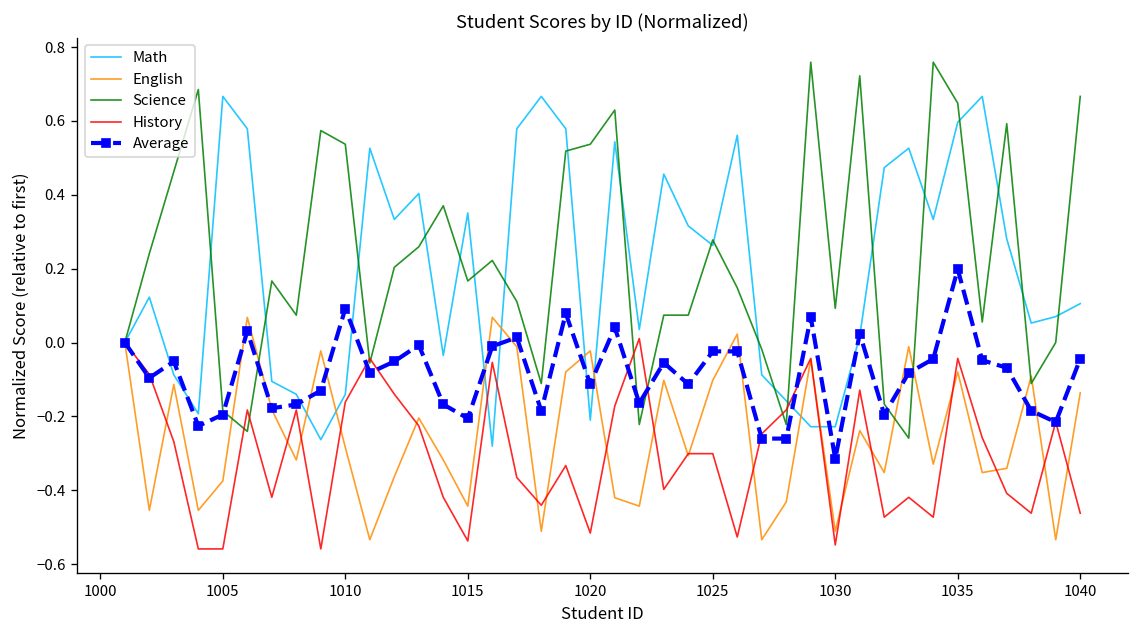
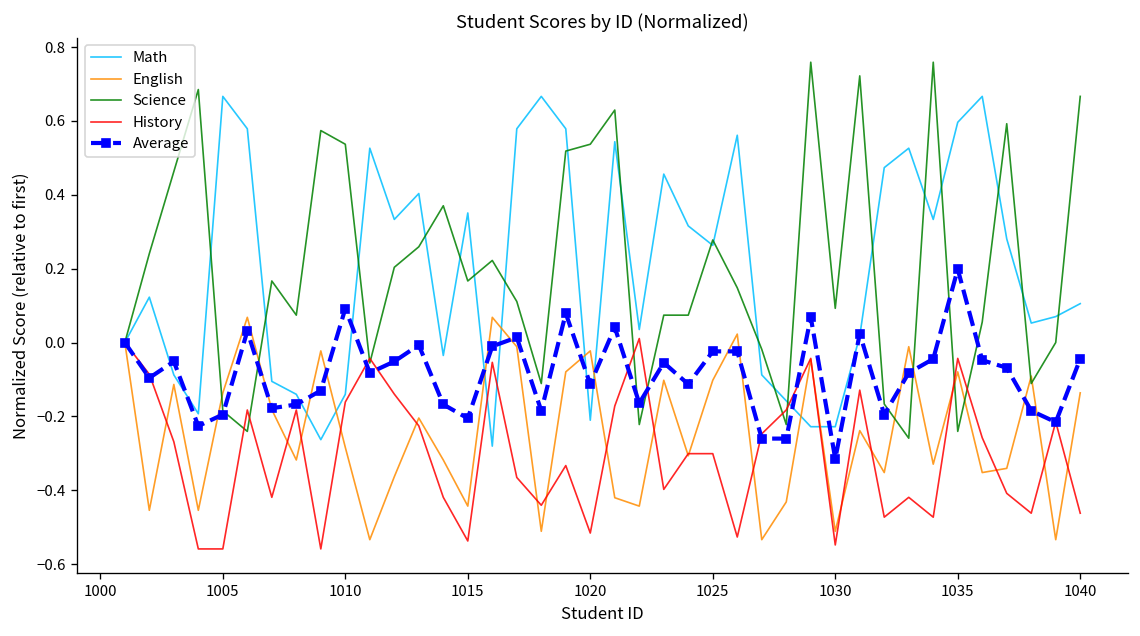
  {
    "Math": {
      "1005": 0.67,
      "1010": -0.14,
      "1015": 0.35,
      "1020": -0.21,
      "1025": 0.26,
      "1030": -0.23,
      "1035": 0.60,
      "1040": 0.11
    },
    "English": {
-     "1005": -0.38,
+     "1005": -0.14,
      "1010": -0.28,
      "1015": -0.44,
      "1020": -0.02,
      "1025": -0.10,
      "1030": -0.51,
      "1035": -0.08,
      "1040": -0.14
    },
    "Science": {
      "1005": -0.19,
      "1010": 0.54,
      "1015": 0.17,
      "1020": 0.54,
      "1025": 0.28,
      "1030": 0.09,
-     "1035": 0.65,
+     "1035": -0.24,
      "1040": 0.67
    },
    "History": {
      "1005": -0.56,
      "1010": -0.16,
      "1015": -0.54,
      "1020": -0.52,
      "1025": -0.30,
      "1030": -0.55,
      "1035": -0.04,
      "1040": -0.46
    },
    "Average": {
      "1005": -0.20,
      "1010": 0.09,
      "1015": -0.21,
      "1020": -0.11,
      "1025": -0.02,
      "1030": -0.32,
      "1035": 0.20,
      "1040": -0.04
    }
  }
